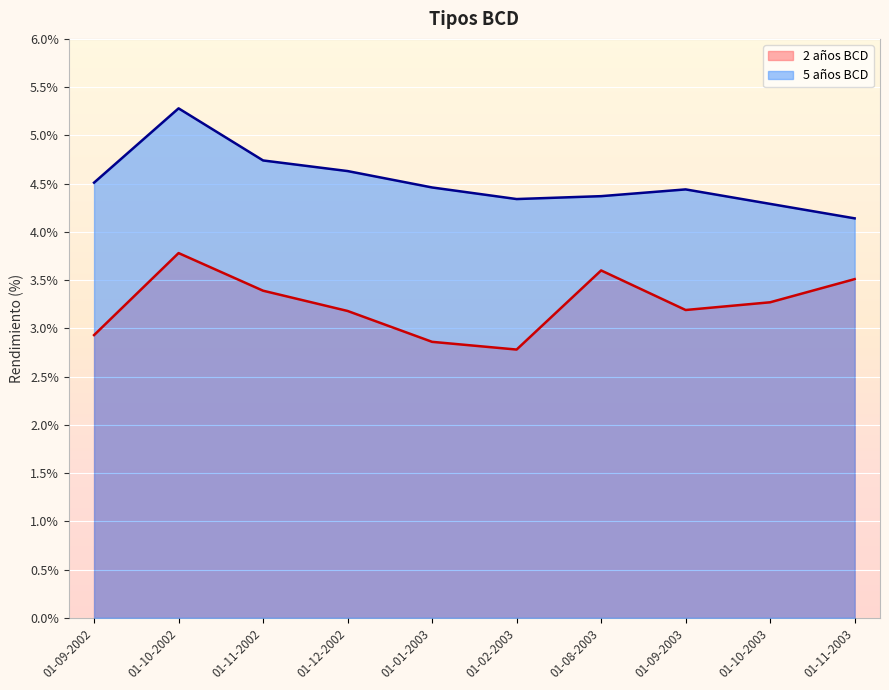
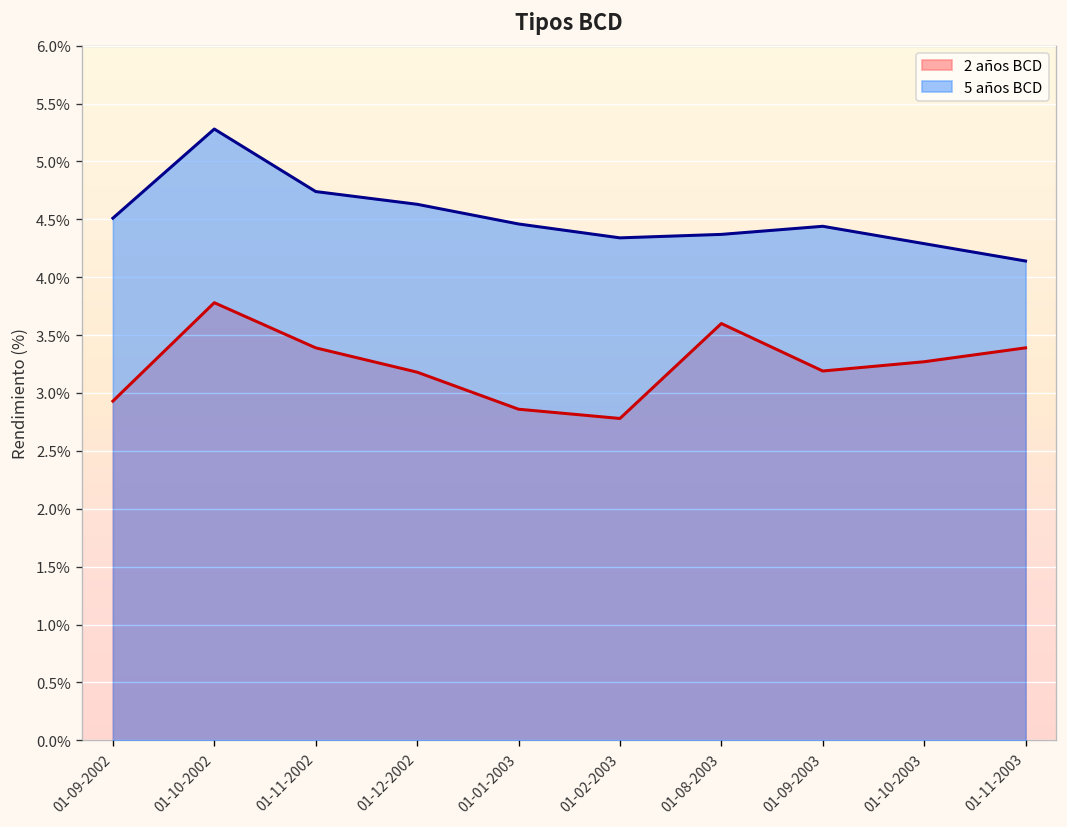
  {
    "2 años BCD": {
      "01-09-2002": "2.9%",
      "01-10-2002": "3.8%",
      "01-11-2002": "3.4%",
      "01-12-2002": "3.2%",
      "01-01-2003": "2.9%",
      "01-02-2003": "2.8%",
      "01-08-2003": "3.6%",
      "01-09-2003": "3.2%",
      "01-10-2003": "3.3%",
-     "01-11-2003": "3.5%"
+     "01-11-2003": "3.4%"
    },
    "5 años BCD": {
      "01-09-2002": "4.5%",
      "01-10-2002": "5.3%",
      "01-11-2002": "4.7%",
      "01-12-2002": "4.6%",
      "01-01-2003": "4.5%",
      "01-02-2003": "4.3%",
      "01-08-2003": "4.4%",
      "01-09-2003": "4.4%",
      "01-10-2003": "4.3%",
      "01-11-2003": "4.1%"
    }
  }
